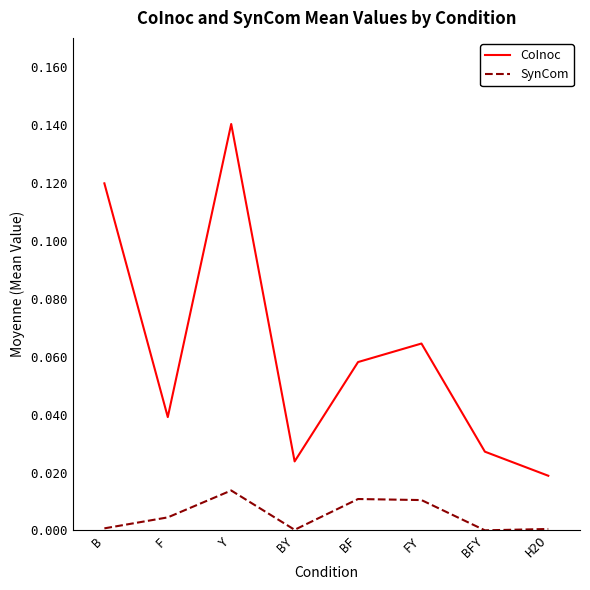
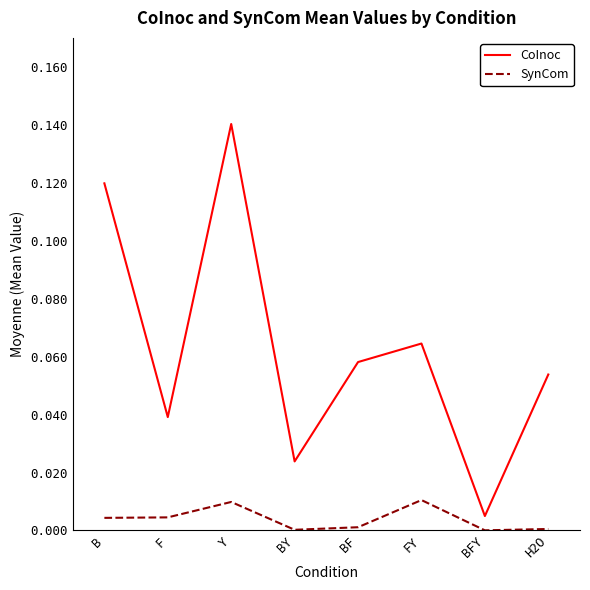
  {
    "CoInoc": {
      "B": 0.120,
      "F": 0.039,
      "Y": 0.140,
      "BY": 0.024,
      "BF": 0.058,
      "FY": 0.065,
-     "BFY": 0.027,
-     "H2O": 0.019
+     "BFY": 0.005,
+     "H2O": 0.054
    },
    "SynCom": {
-     "B": 0.001,
+     "B": 0.004,
      "F": 0.005,
-     "Y": 0.014,
+     "Y": 0.010,
      "BY": 0.000,
-     "BF": 0.011,
+     "BF": 0.001,
      "FY": 0.010,
      "BFY": 0.000,
      "H2O": 0.001
    }
  }
